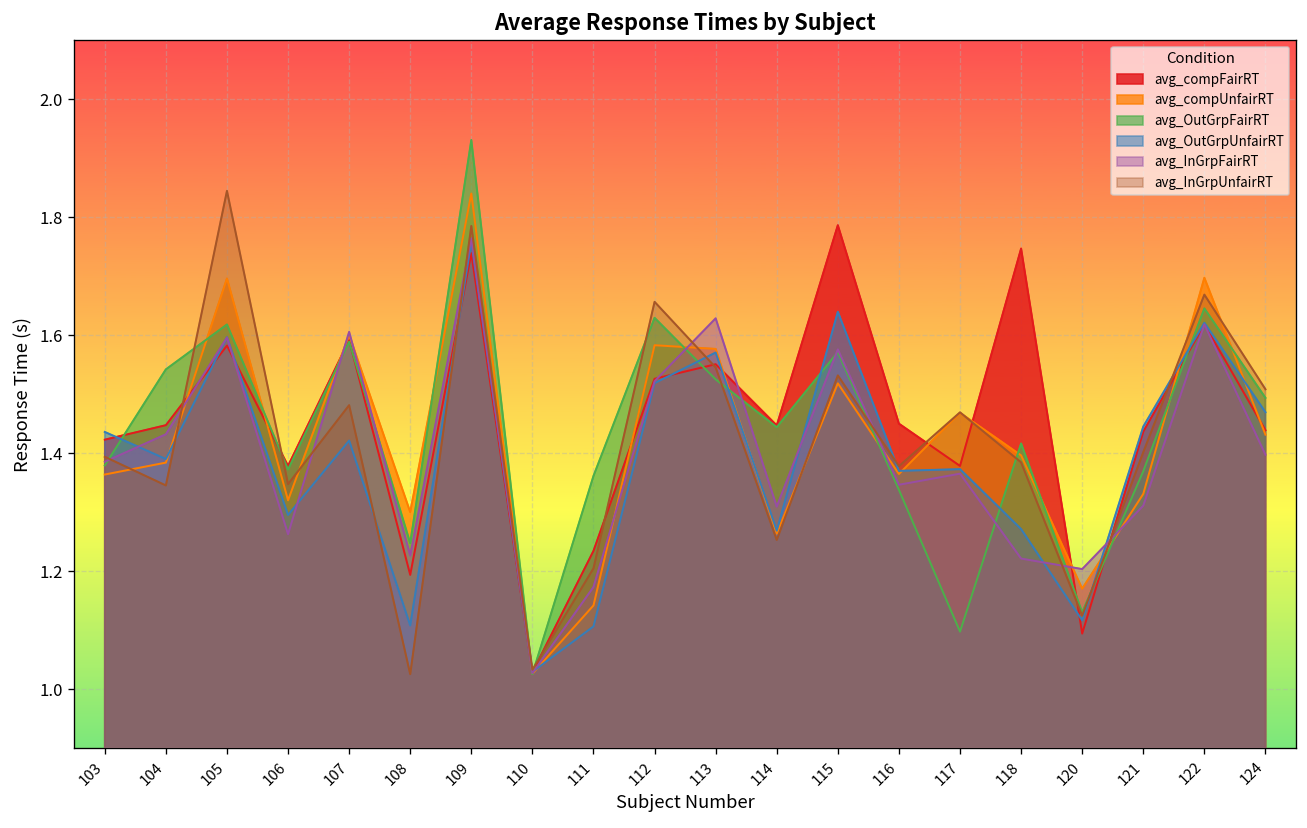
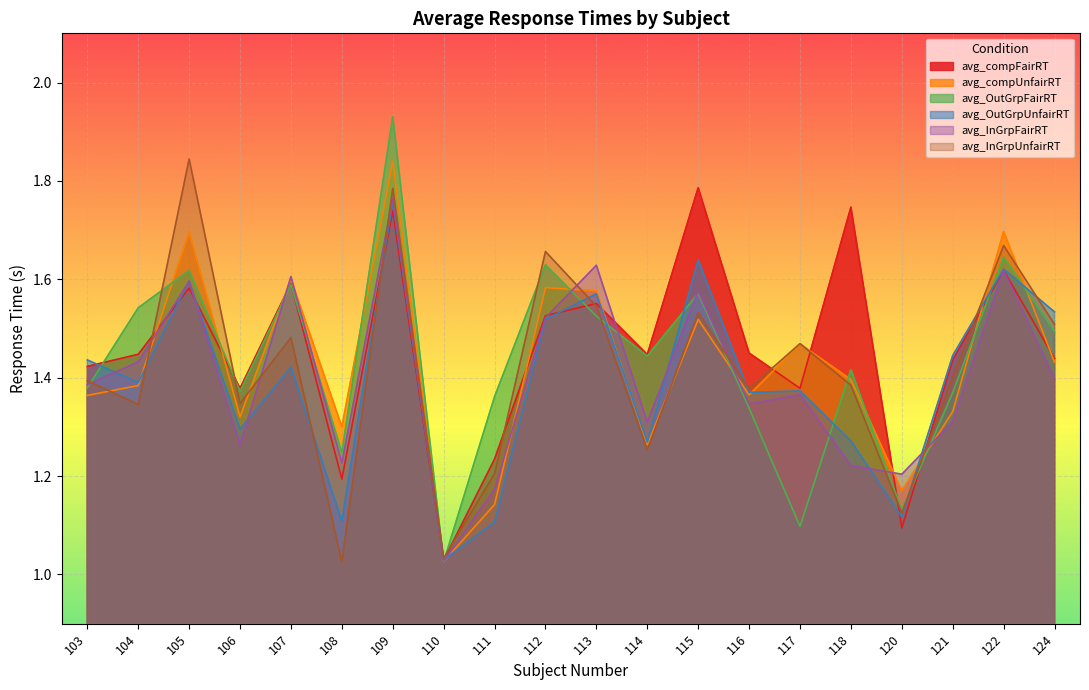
  {
    "avg_compFairRT": {
      "103": 1.42,
      "104": 1.45,
      "105": 1.58,
      "106": 1.38,
      "108": 1.19,
      "109": 1.74,
      "111": 1.23,
      "113": 1.55,
      "115": 1.79,
      "116": 1.45,
      "117": 1.38,
      "118": 1.75,
      "120": 1.09,
      "121": 1.44,
      "124": 1.44
    },
    "avg_compUnfairRT": {
      "103": 1.36,
      "104": 1.38,
      "105": 1.70,
      "106": 1.32,
      "108": 1.30,
      "109": 1.84,
      "111": 1.14,
      "112": 1.58,
      "113": 1.58,
      "114": 1.26,
      "115": 1.52,
      "116": 1.36,
      "118": 1.40,
      "120": 1.17,
      "121": 1.33,
      "122": 1.70,
      "124": 1.43
    },
    "avg_OutGrpFairRT": {
      "103": 1.38,
      "104": 1.54,
      "105": 1.62,
      "106": 1.37,
      "108": 1.25,
      "109": 1.93,
      "111": 1.36,
      "112": 1.63,
      "113": 1.53,
      "116": 1.34,
      "117": 1.10,
      "118": 1.42,
      "120": 1.13,
      "121": 1.37,
      "122": 1.65,
      "124": 1.49
    },
    "avg_OutGrpUnfairRT": {
      "103": 1.44,
      "104": 1.39,
      "106": 1.30,
      "107": 1.42,
      "108": 1.11,
      "109": 1.76,
      "111": 1.11,
      "113": 1.57,
      "114": 1.27,
      "115": 1.64,
      "116": 1.37,
      "117": 1.37,
      "118": 1.27,
      "120": 1.12,
      "121": 1.45,
-     "124": 1.47
+     "124": 1.53
    },
    "avg_InGrpFairRT": {
      "103": 1.39,
      "104": 1.43,
      "106": 1.26,
      "108": 1.23,
      "109": 1.76,
      "111": 1.17,
      "113": 1.63,
      "114": 1.31,
      "116": 1.35,
      "117": 1.37,
      "118": 1.22,
      "120": 1.20,
      "121": 1.31,
      "124": 1.40
    },
    "avg_InGrpUnfairRT": {
      "103": 1.39,
      "104": 1.35,
      "105": 1.84,
      "106": 1.35,
      "107": 1.48,
      "108": 1.03,
      "109": 1.78,
      "111": 1.21,
      "112": 1.66,
      "113": 1.55,
      "114": 1.25,
      "115": 1.53,
      "116": 1.38,
      "118": 1.38,
      "120": 1.12,
      "121": 1.40,
      "122": 1.67,
      "124": 1.51
    }
  }
